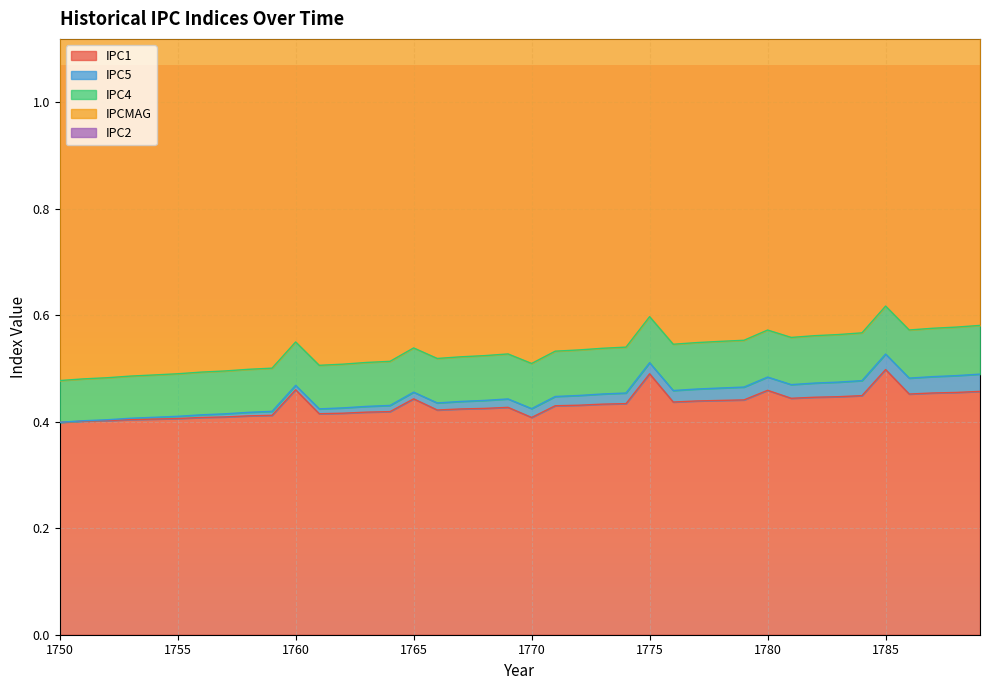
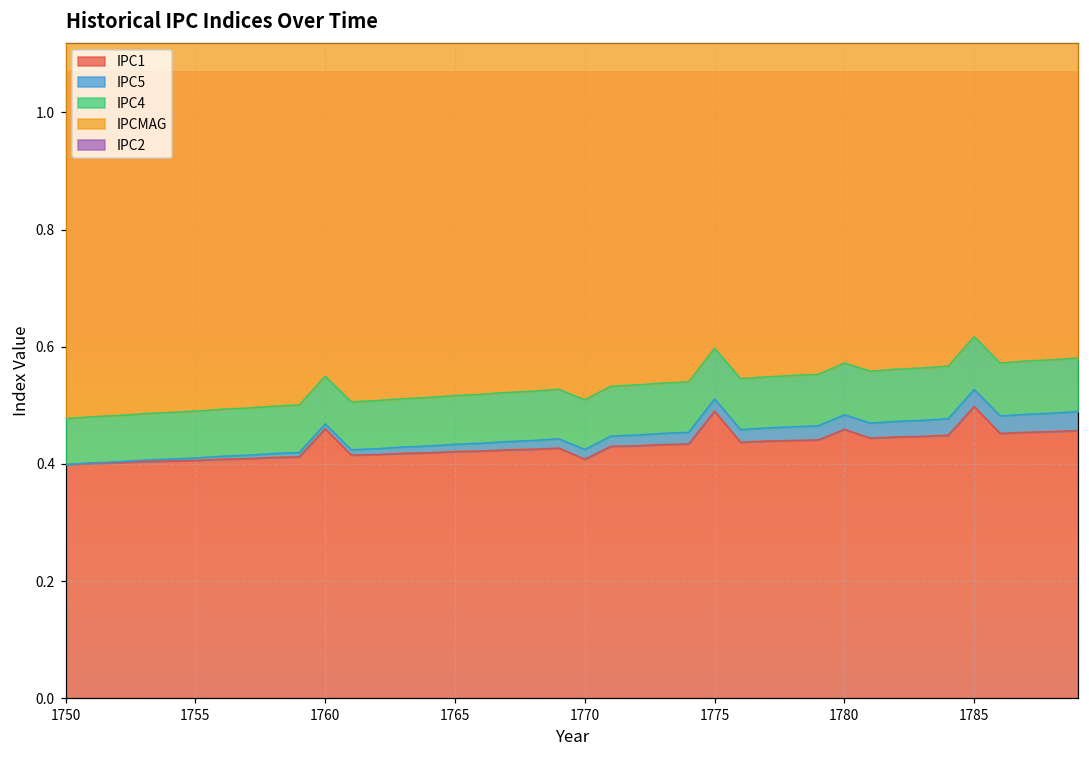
  {
    "IPC1": {
      "1760": 0.46,
-     "1765": 0.44,
+     "1765": 0.42,
      "1770": 0.41,
      "1775": 0.49,
      "1780": 0.46,
      "1785": 0.50
    },
    "IPC5": {
      "1760": 0.01,
      "1765": 0.01,
      "1770": 0.02,
      "1775": 0.02,
      "1780": 0.02,
      "1785": 0.03
    },
    "IPC4": {
      "1750": 0.08,
      "1755": 0.08,
      "1760": 0.08,
      "1765": 0.08,
      "1770": 0.08,
      "1775": 0.09,
      "1780": 0.09,
      "1785": 0.09
    }
  }
